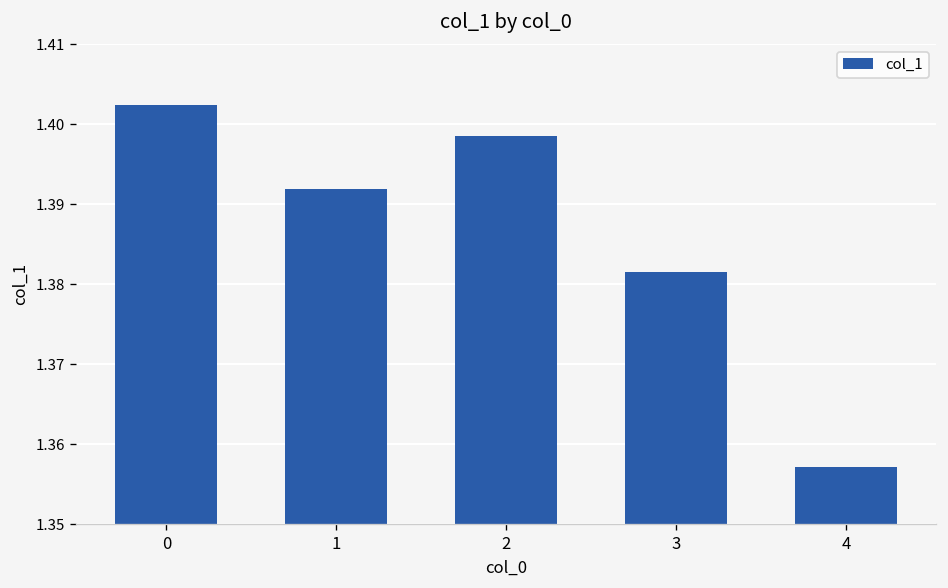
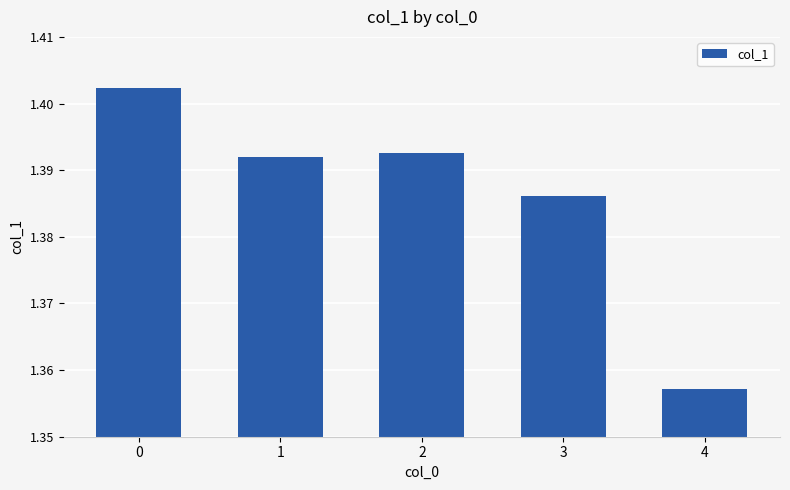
  {
    "0": 1.402,
    "1": 1.392,
-   "2": 1.399,
-   "3": 1.381,
+   "2": 1.393,
+   "3": 1.386,
    "4": 1.357
  }
